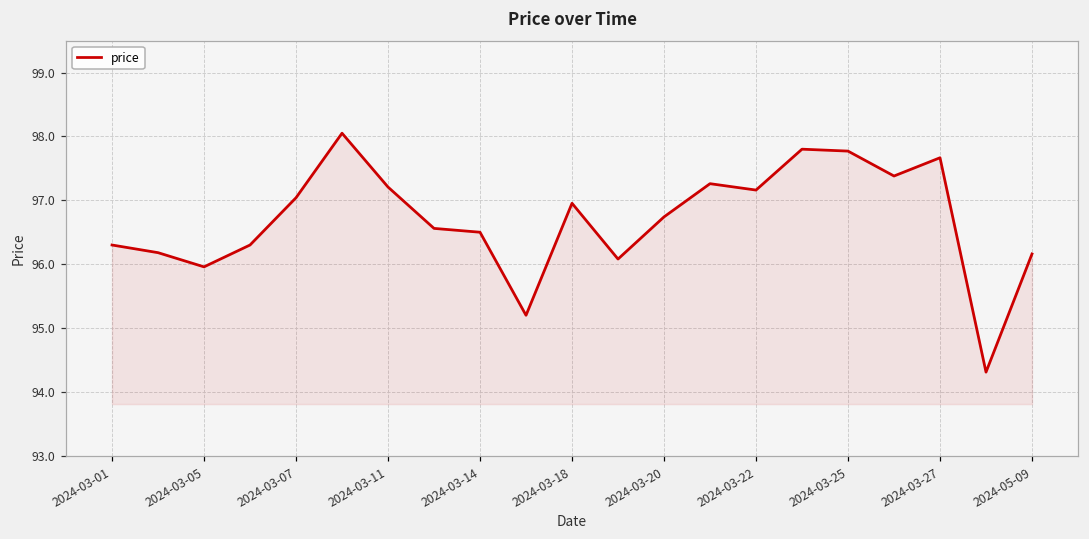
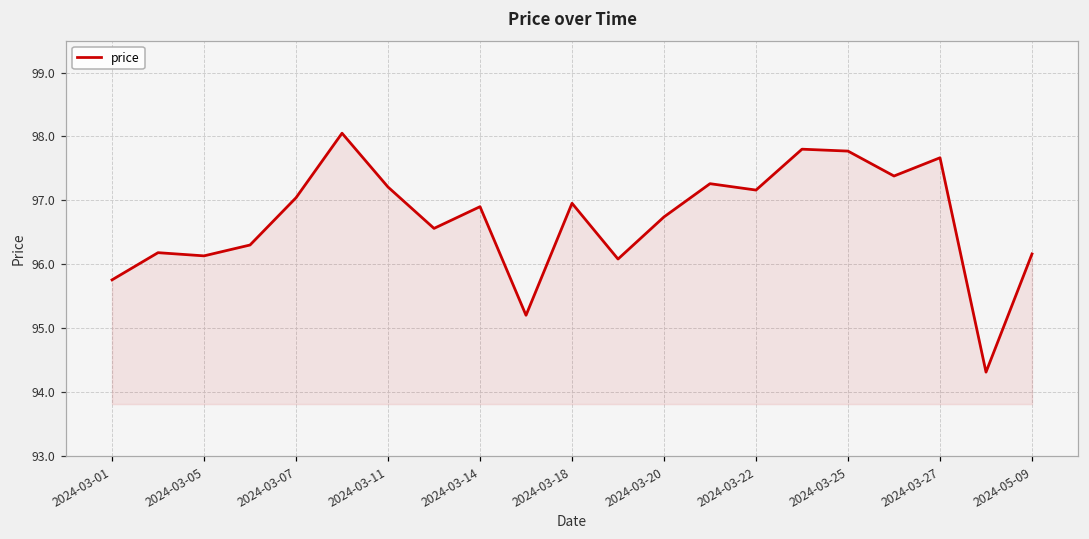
  {
-   "2024-03-01": 96.3,
-   "2024-03-05": 96.0,
+   "2024-03-01": 95.8,
+   "2024-03-05": 96.1,
    "2024-03-07": 97.0,
    "2024-03-11": 97.2,
-   "2024-03-14": 96.5,
+   "2024-03-14": 96.9,
    "2024-03-18": 97.0,
    "2024-03-20": 96.7,
    "2024-03-22": 97.2,
    "2024-03-27": 97.7,
    "2024-05-09": 96.2
  }
